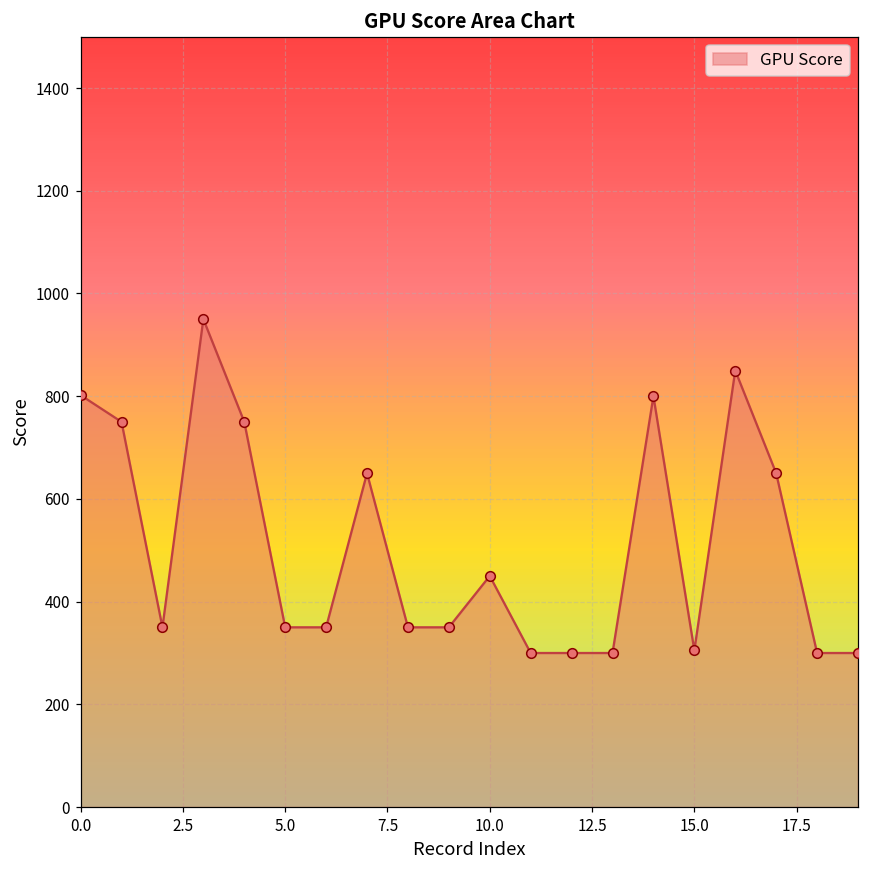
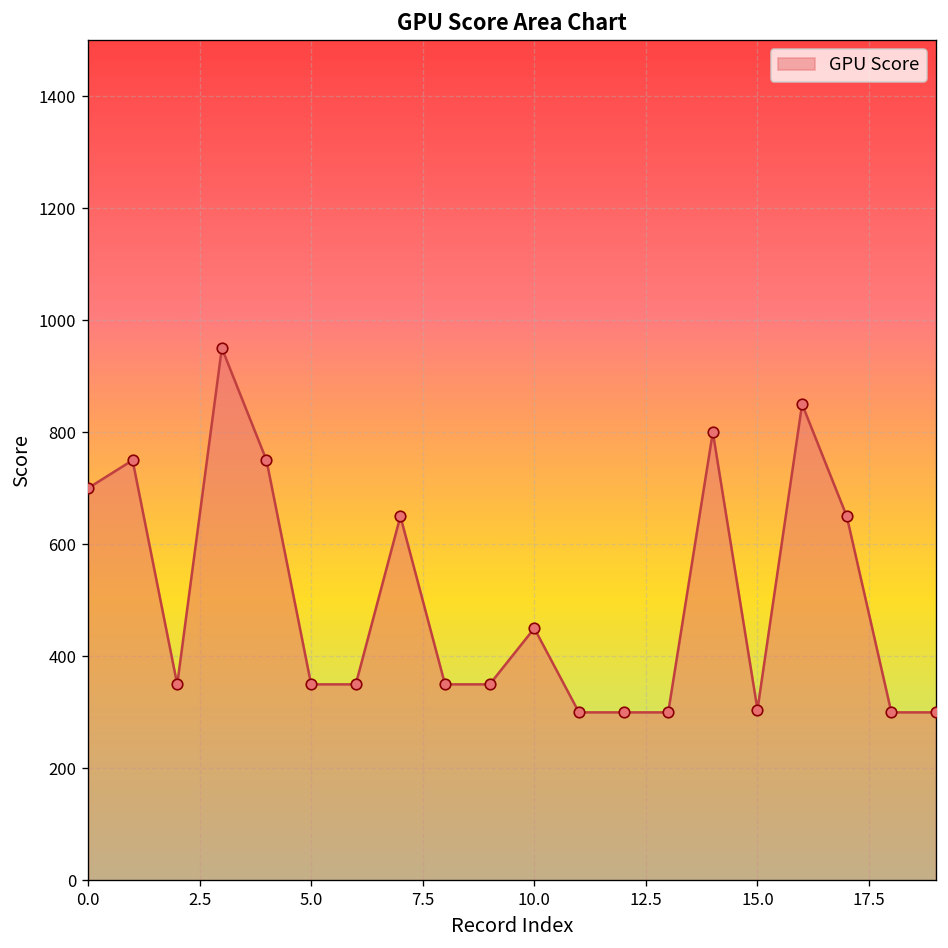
  {
-   "0.0": 800,
+   "0.0": 700,
    "5.0": 350,
    "10.0": 450,
    "15.0": 310
  }
